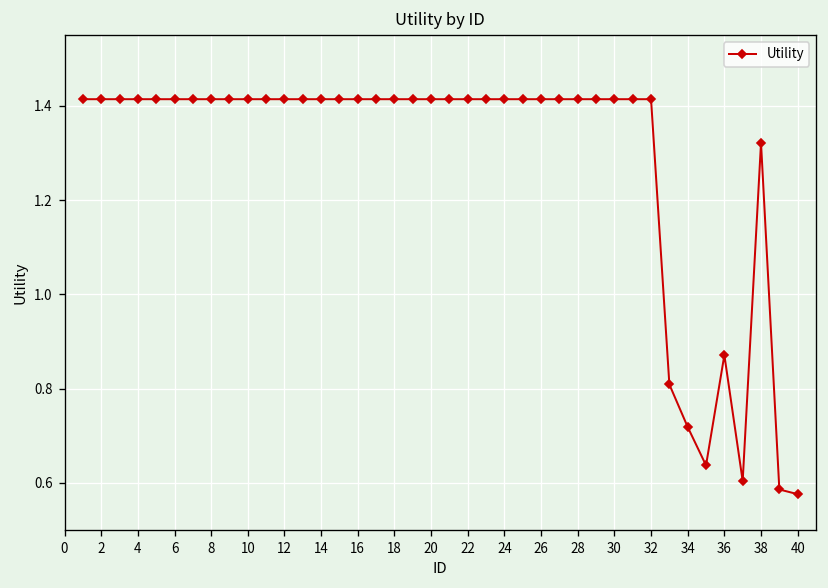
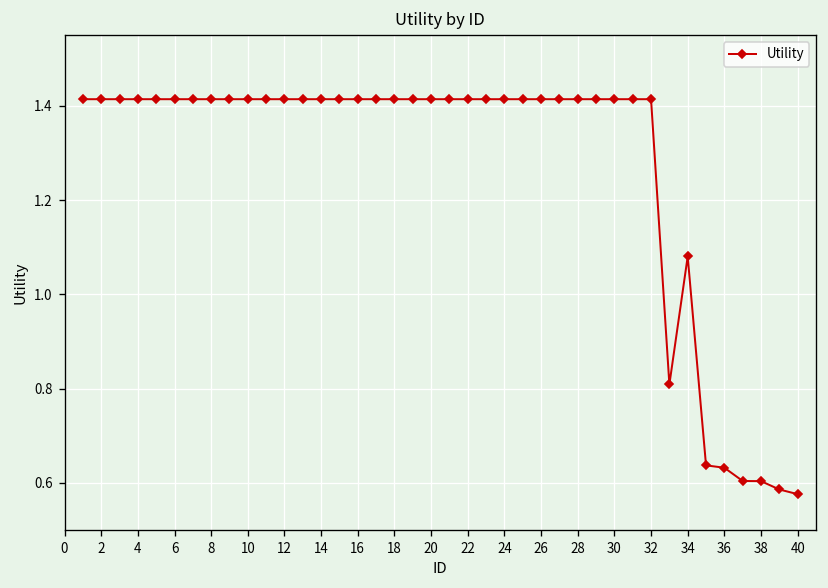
  {
    "2": 1.41,
    "4": 1.41,
    "6": 1.41,
    "8": 1.41,
    "10": 1.41,
    "12": 1.41,
    "14": 1.41,
    "16": 1.41,
    "18": 1.41,
    "20": 1.41,
    "22": 1.41,
    "24": 1.41,
    "26": 1.41,
    "28": 1.41,
    "30": 1.41,
    "32": 1.41,
-   "34": 0.72,
-   "36": 0.87,
-   "38": 1.32,
+   "34": 1.08,
+   "36": 0.63,
+   "38": 0.60,
    "40": 0.58
  }
